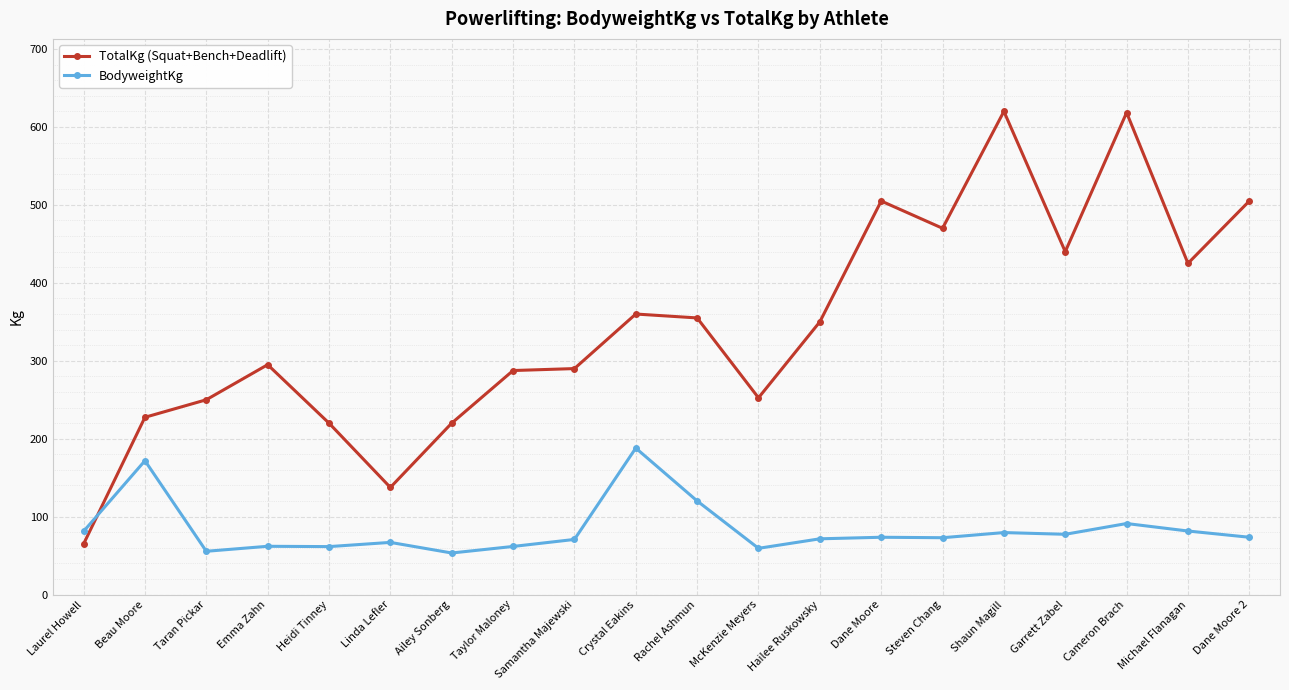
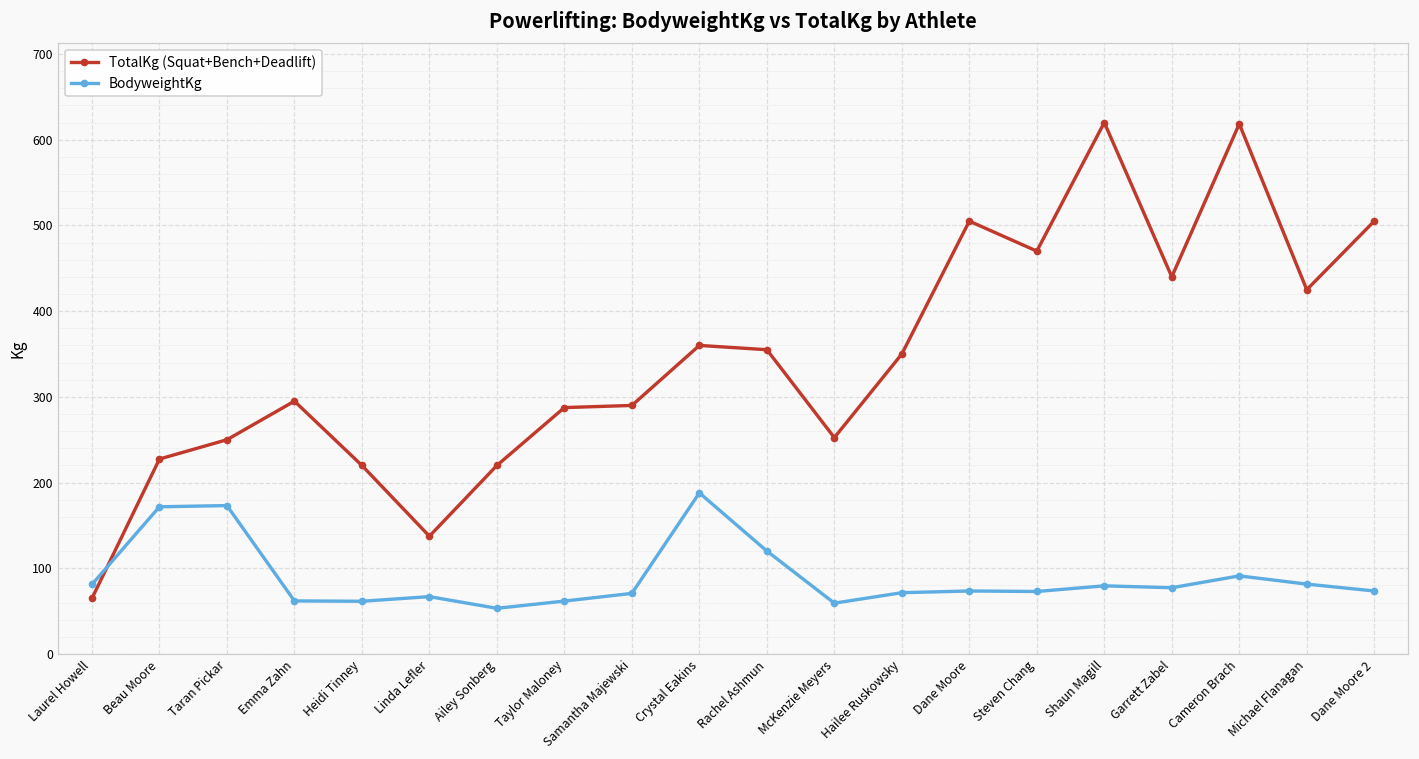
  {
    "TotalKg (Squat+Bench+Deadlift)": {
      "Laurel Howell": 70,
      "Beau Moore": 230,
      "Taran Pickar": 250,
      "Emma Zahn": 300,
      "Heidi Tinney": 220,
      "Linda Lefler": 140,
      "Ailey Sonberg": 220,
      "Taylor Maloney": 290,
      "Samantha Majewski": 290,
      "Crystal Eakins": 360,
      "Rachel Ashmun": 360,
      "McKenzie Meyers": 250,
      "Hailee Ruskowsky": 350,
      "Dane Moore": 510,
      "Steven Chang": 470,
      "Shaun Magill": 620,
      "Garrett Zabel": 440,
      "Cameron Brach": 620,
      "Michael Flanagan": 430,
      "Dane Moore 2": 510
    },
    "BodyweightKg": {
      "Laurel Howell": 80,
      "Beau Moore": 170,
-     "Taran Pickar": 60,
+     "Taran Pickar": 170,
      "Emma Zahn": 60,
      "Heidi Tinney": 60,
      "Linda Lefler": 70,
      "Ailey Sonberg": 50,
      "Taylor Maloney": 60,
      "Samantha Majewski": 70,
      "Crystal Eakins": 190,
      "Rachel Ashmun": 120,
      "McKenzie Meyers": 60,
      "Hailee Ruskowsky": 70,
      "Dane Moore": 70,
      "Steven Chang": 70,
      "Shaun Magill": 80,
      "Garrett Zabel": 80,
      "Cameron Brach": 90,
      "Michael Flanagan": 80,
      "Dane Moore 2": 70
    }
  }
